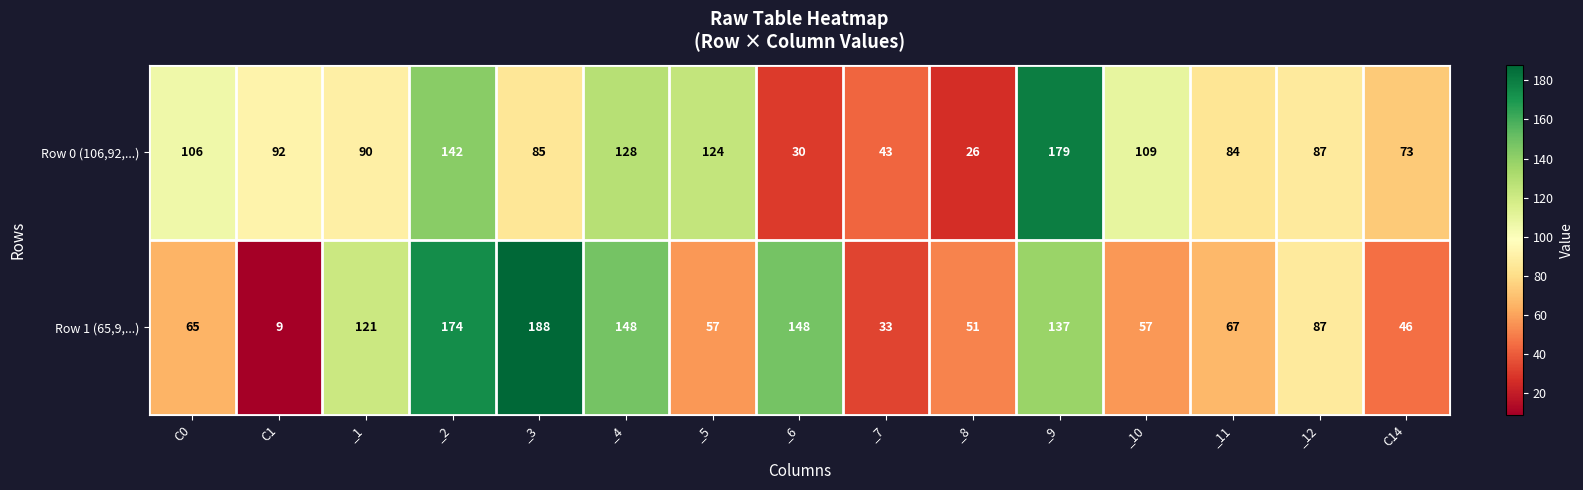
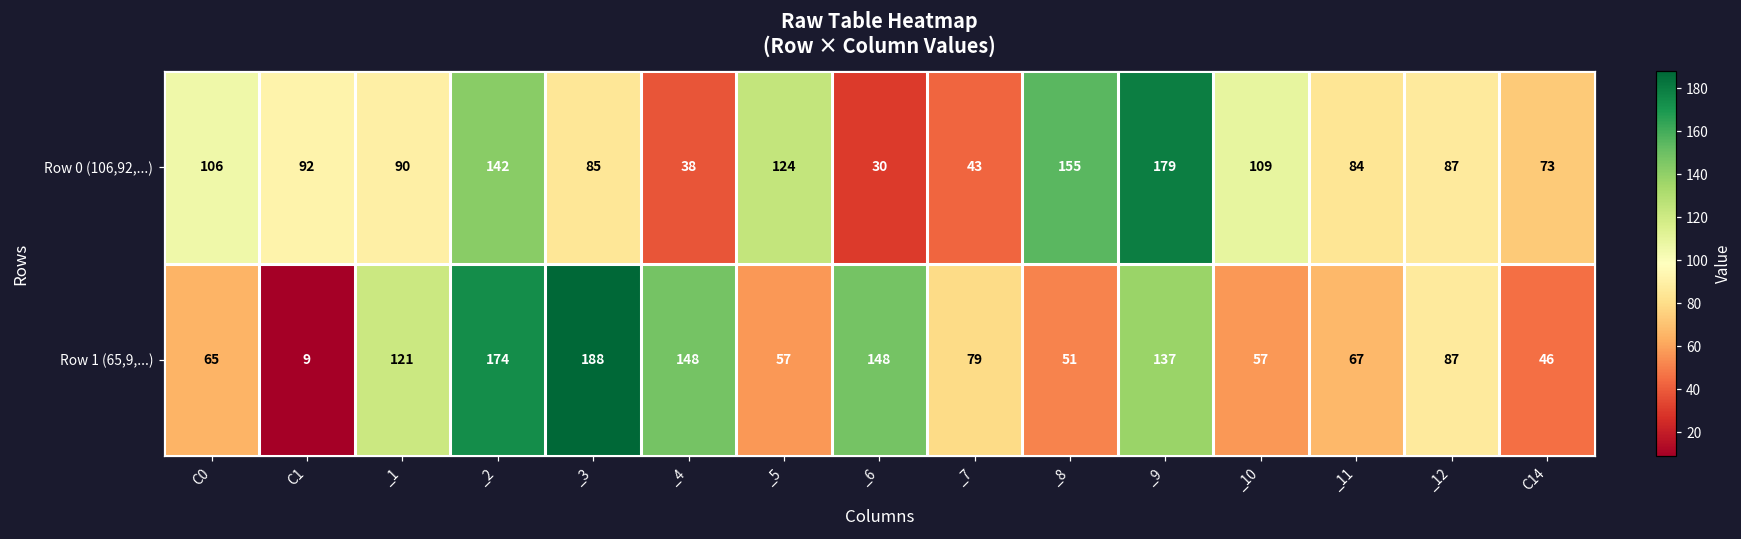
  {
    "Row 0 (106,92,...)": {
      "C0": 106,
      "C1": 92,
      "_1": 90,
      "_2": 142,
      "_3": 85,
-     "_4": 128,
+     "_4": 38,
      "_5": 124,
      "_6": 30,
      "_7": 43,
-     "_8": 26,
+     "_8": 155,
      "_9": 179,
      "_10": 109,
      "_11": 84,
      "_12": 87,
      "C14": 73
    },
    "Row 1 (65,9,...)": {
      "C0": 65,
      "C1": 9,
      "_1": 121,
      "_2": 174,
      "_3": 188,
      "_4": 148,
      "_5": 57,
      "_6": 148,
-     "_7": 33,
+     "_7": 79,
      "_8": 51,
      "_9": 137,
      "_10": 57,
      "_11": 67,
      "_12": 87,
      "C14": 46
    }
  }
